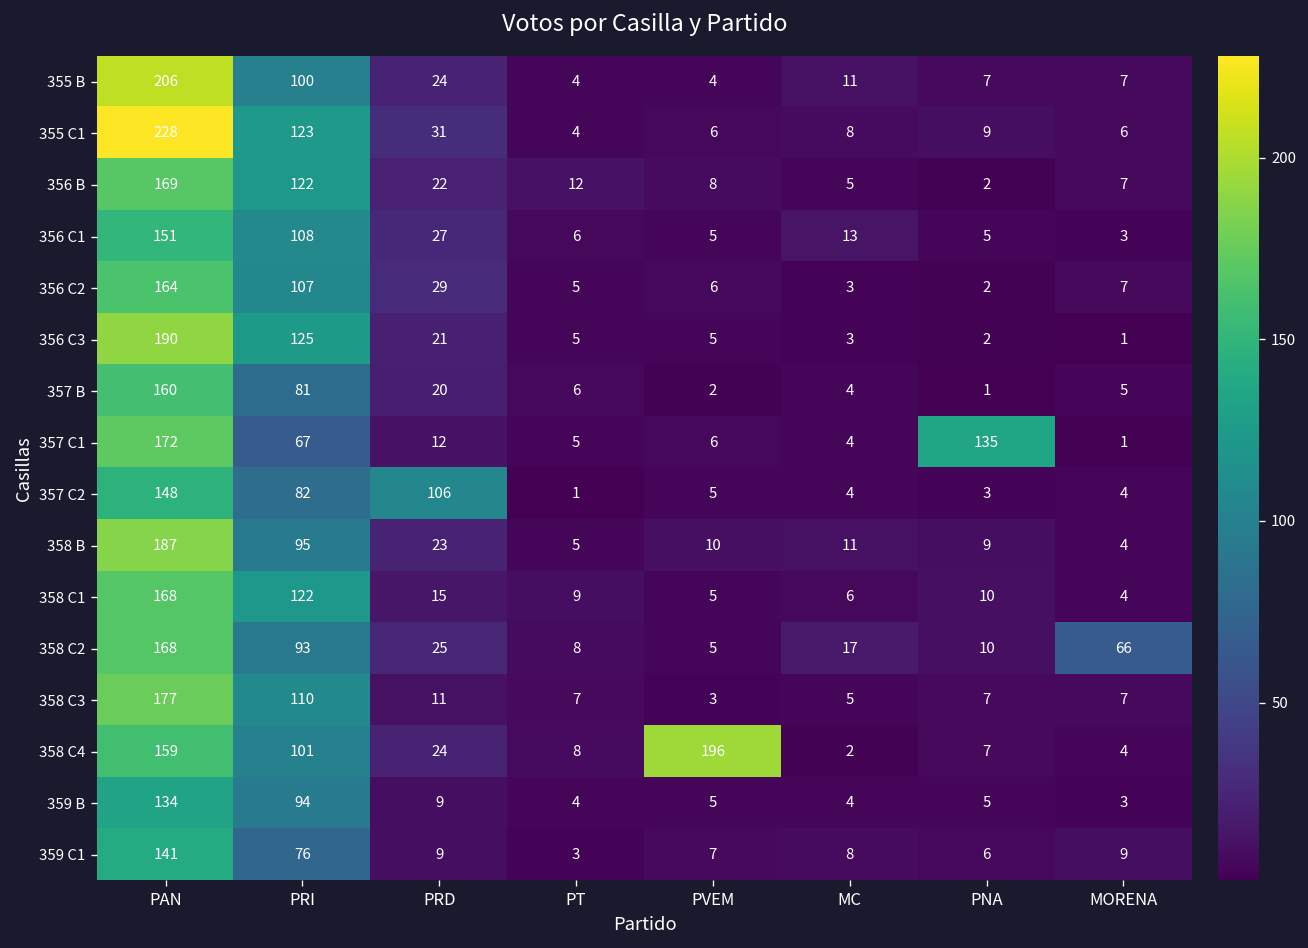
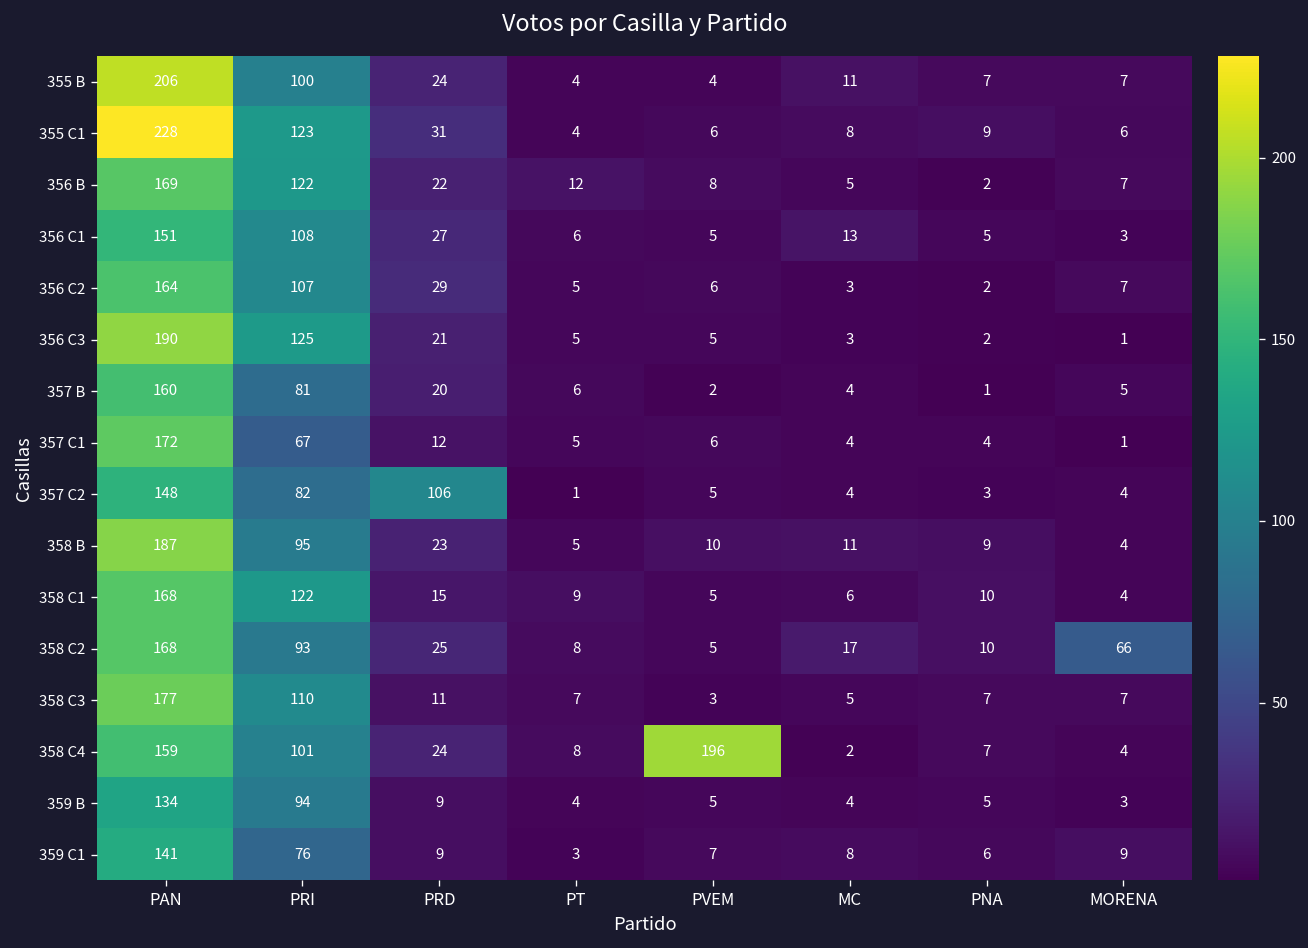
  {
    "355 B": {
      "PAN": 206,
      "PRI": 100,
      "PRD": 24,
      "PT": 4,
      "PVEM": 4,
      "MC": 11,
      "PNA": 7,
      "MORENA": 7
    },
    "355 C1": {
      "PAN": 228,
      "PRI": 123,
      "PRD": 31,
      "PT": 4,
      "PVEM": 6,
      "MC": 8,
      "PNA": 9,
      "MORENA": 6
    },
    "356 B": {
      "PAN": 169,
      "PRI": 122,
      "PRD": 22,
      "PT": 12,
      "PVEM": 8,
      "MC": 5,
      "PNA": 2,
      "MORENA": 7
    },
    "356 C1": {
      "PAN": 151,
      "PRI": 108,
      "PRD": 27,
      "PT": 6,
      "PVEM": 5,
      "MC": 13,
      "PNA": 5,
      "MORENA": 3
    },
    "356 C2": {
      "PAN": 164,
      "PRI": 107,
      "PRD": 29,
      "PT": 5,
      "PVEM": 6,
      "MC": 3,
      "PNA": 2,
      "MORENA": 7
    },
    "356 C3": {
      "PAN": 190,
      "PRI": 125,
      "PRD": 21,
      "PT": 5,
      "PVEM": 5,
      "MC": 3,
      "PNA": 2,
      "MORENA": 1
    },
    "357 B": {
      "PAN": 160,
      "PRI": 81,
      "PRD": 20,
      "PT": 6,
      "PVEM": 2,
      "MC": 4,
      "PNA": 1,
      "MORENA": 5
    },
    "357 C1": {
      "PAN": 172,
      "PRI": 67,
      "PRD": 12,
      "PT": 5,
      "PVEM": 6,
      "MC": 4,
-     "PNA": 135,
+     "PNA": 4,
      "MORENA": 1
    },
    "357 C2": {
      "PAN": 148,
      "PRI": 82,
      "PRD": 106,
      "PT": 1,
      "PVEM": 5,
      "MC": 4,
      "PNA": 3,
      "MORENA": 4
    },
    "358 B": {
      "PAN": 187,
      "PRI": 95,
      "PRD": 23,
      "PT": 5,
      "PVEM": 10,
      "MC": 11,
      "PNA": 9,
      "MORENA": 4
    },
    "358 C1": {
      "PAN": 168,
      "PRI": 122,
      "PRD": 15,
      "PT": 9,
      "PVEM": 5,
      "MC": 6,
      "PNA": 10,
      "MORENA": 4
    },
    "358 C2": {
      "PAN": 168,
      "PRI": 93,
      "PRD": 25,
      "PT": 8,
      "PVEM": 5,
      "MC": 17,
      "PNA": 10,
      "MORENA": 66
    },
    "358 C3": {
      "PAN": 177,
      "PRI": 110,
      "PRD": 11,
      "PT": 7,
      "PVEM": 3,
      "MC": 5,
      "PNA": 7,
      "MORENA": 7
    },
    "358 C4": {
      "PAN": 159,
      "PRI": 101,
      "PRD": 24,
      "PT": 8,
      "PVEM": 196,
      "MC": 2,
      "PNA": 7,
      "MORENA": 4
    },
    "359 B": {
      "PAN": 134,
      "PRI": 94,
      "PRD": 9,
      "PT": 4,
      "PVEM": 5,
      "MC": 4,
      "PNA": 5,
      "MORENA": 3
    },
    "359 C1": {
      "PAN": 141,
      "PRI": 76,
      "PRD": 9,
      "PT": 3,
      "PVEM": 7,
      "MC": 8,
      "PNA": 6,
      "MORENA": 9
    }
  }
